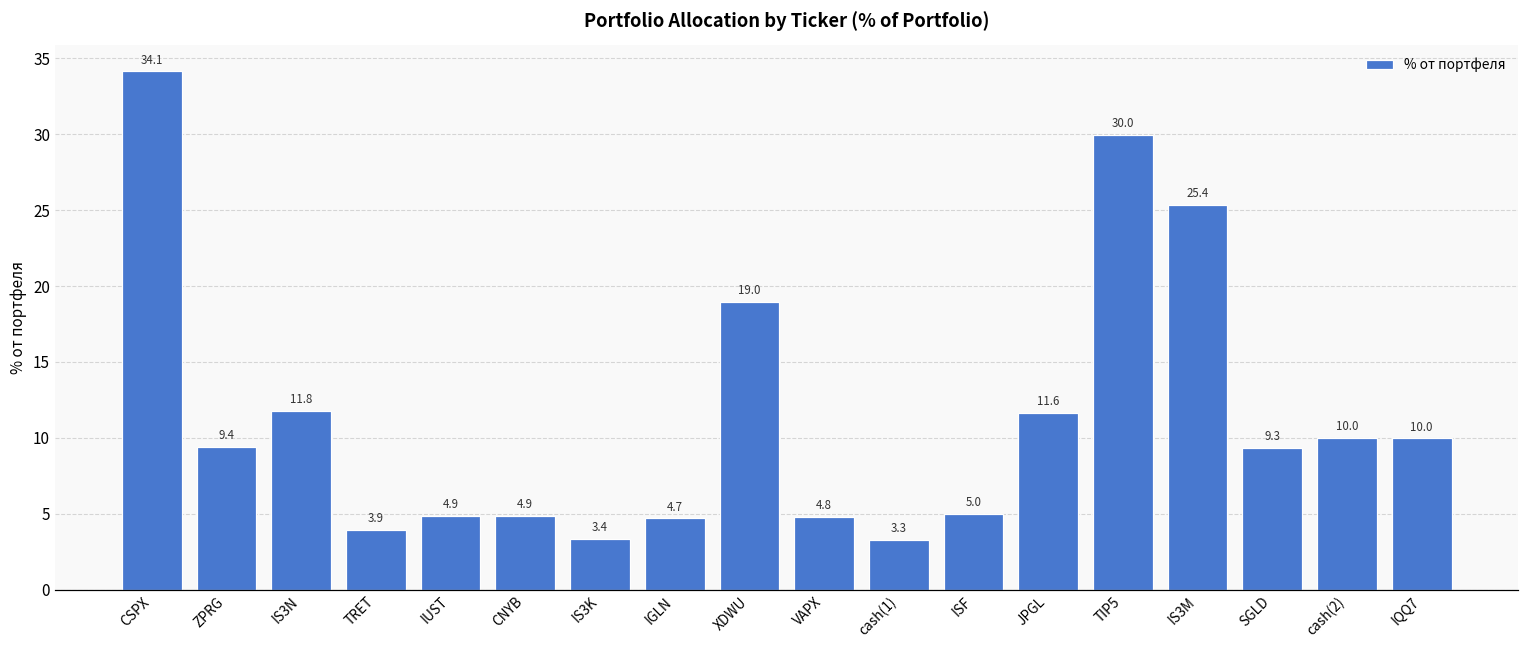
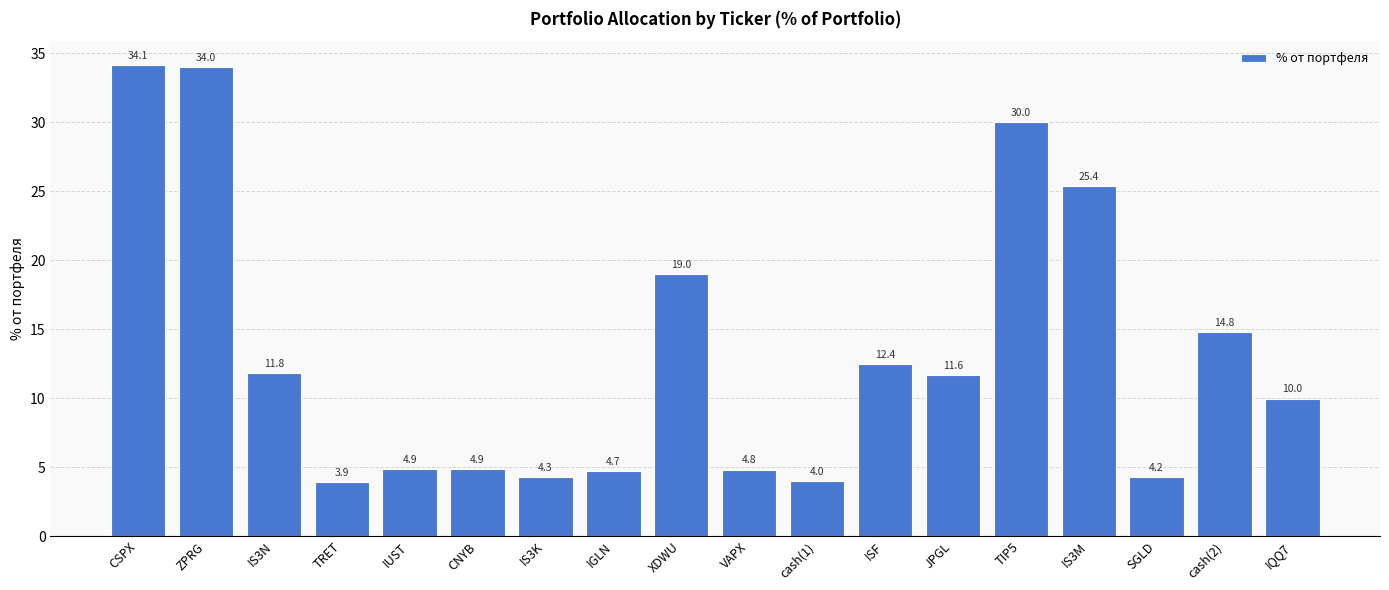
  {
    "CSPX": 34.1,
-   "ZPRG": 9.4,
+   "ZPRG": 34.0,
    "IS3N": 11.8,
    "TRET": 3.9,
    "IUST": 4.9,
    "CNYB": 4.9,
-   "IS3K": 3.4,
+   "IS3K": 4.3,
    "IGLN": 4.7,
    "XDWU": 19.0,
    "VAPX": 4.8,
-   "cash(1)": 3.3,
-   "ISF": 5.0,
+   "cash(1)": 4.0,
+   "ISF": 12.4,
    "JPGL": 11.6,
    "TIP5": 30.0,
    "IS3M": 25.4,
-   "SGLD": 9.3,
-   "cash(2)": 10.0,
+   "SGLD": 4.2,
+   "cash(2)": 14.8,
    "IQQ7": 10.0
  }
